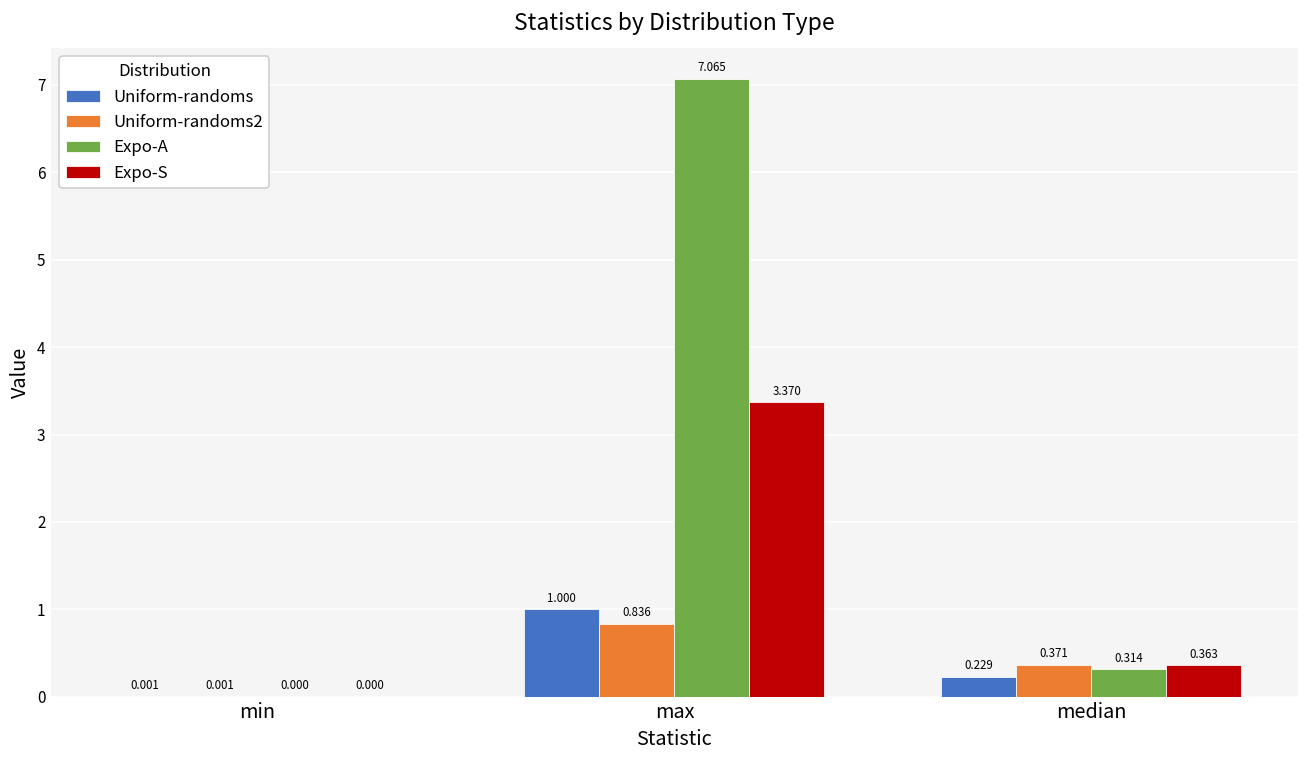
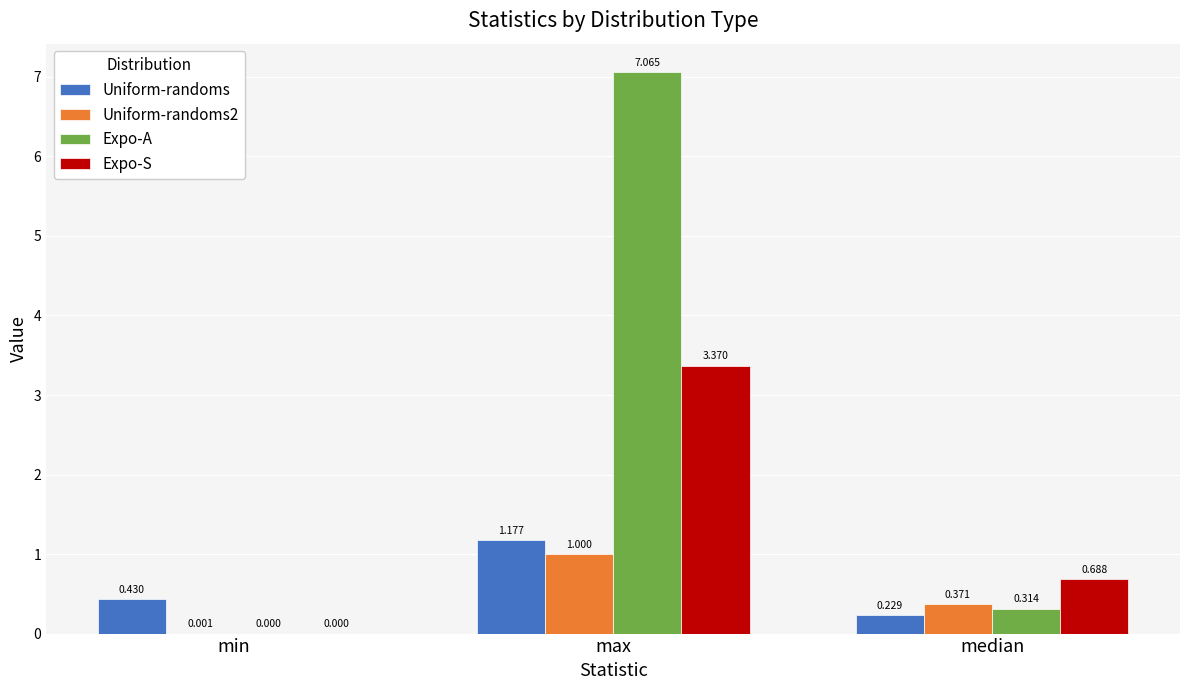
  {
    "Uniform-randoms": {
-     "min": 0.001,
-     "max": 1.000,
+     "min": 0.430,
+     "max": 1.177,
      "median": 0.229
    },
    "Uniform-randoms2": {
      "min": 0.001,
-     "max": 0.836,
+     "max": 1.000,
      "median": 0.371
    },
    "Expo-A": {
      "min": 0.000,
      "max": 7.065,
      "median": 0.314
    },
    "Expo-S": {
      "min": 0.000,
      "max": 3.370,
-     "median": 0.363
+     "median": 0.688
    }
  }
